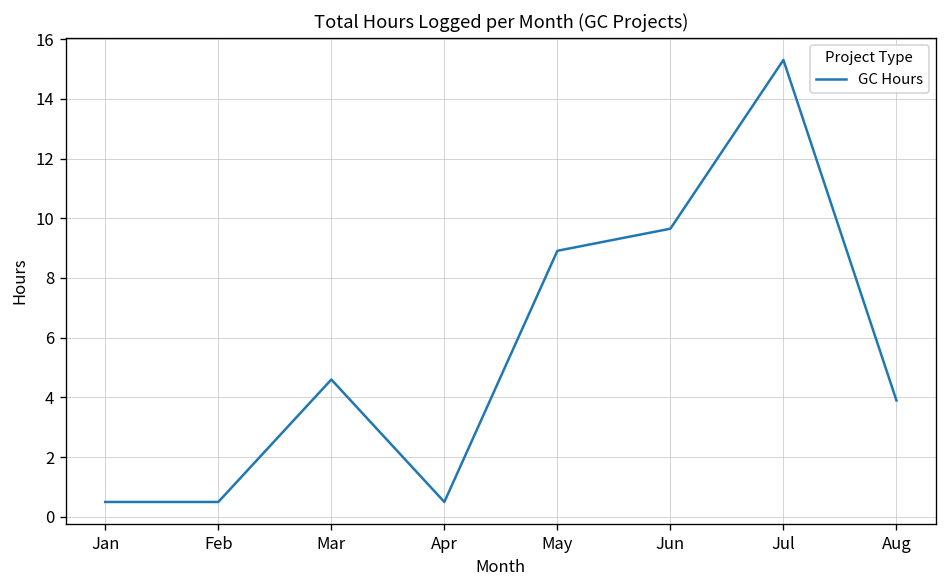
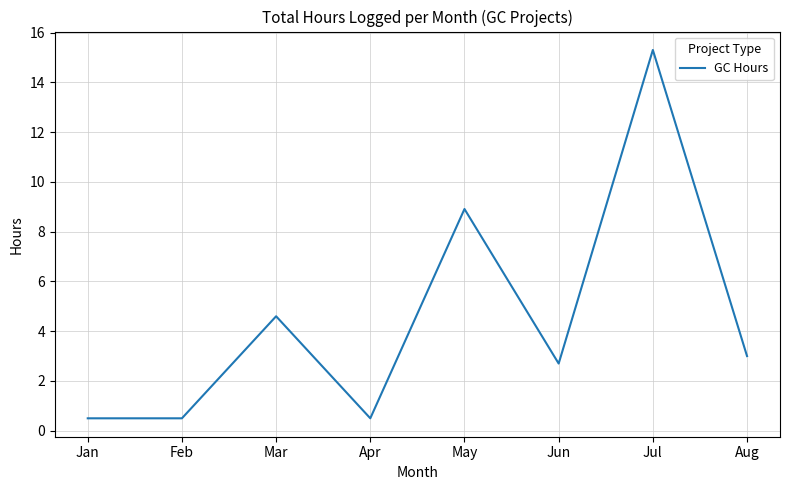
  {
    "Jan": 0.5,
    "Feb": 0.5,
    "Mar": 4.6,
    "Apr": 0.5,
    "May": 8.9,
-   "Jun": 9.7,
+   "Jun": 2.7,
    "Jul": 15.3,
-   "Aug": 3.9
+   "Aug": 3.0
  }
